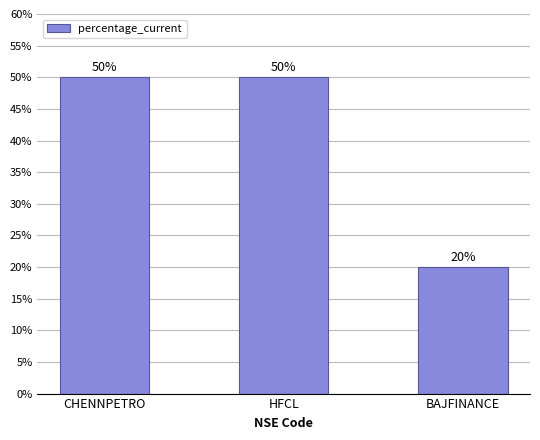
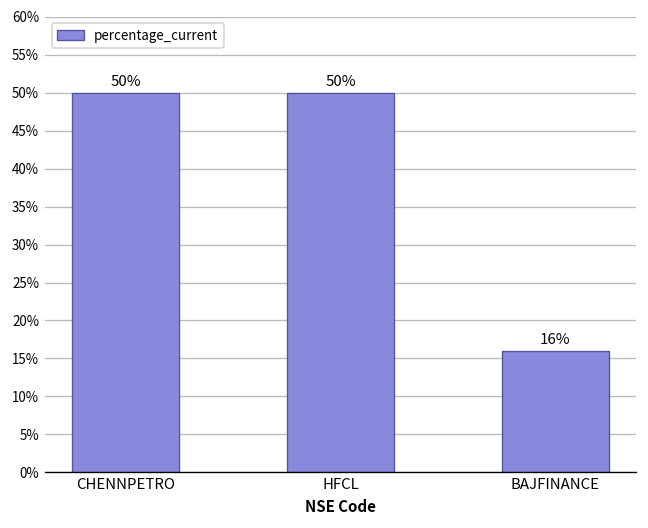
  {
    "CHENNPETRO": "50%",
    "HFCL": "50%",
-   "BAJFINANCE": "20%"
+   "BAJFINANCE": "16%"
  }
